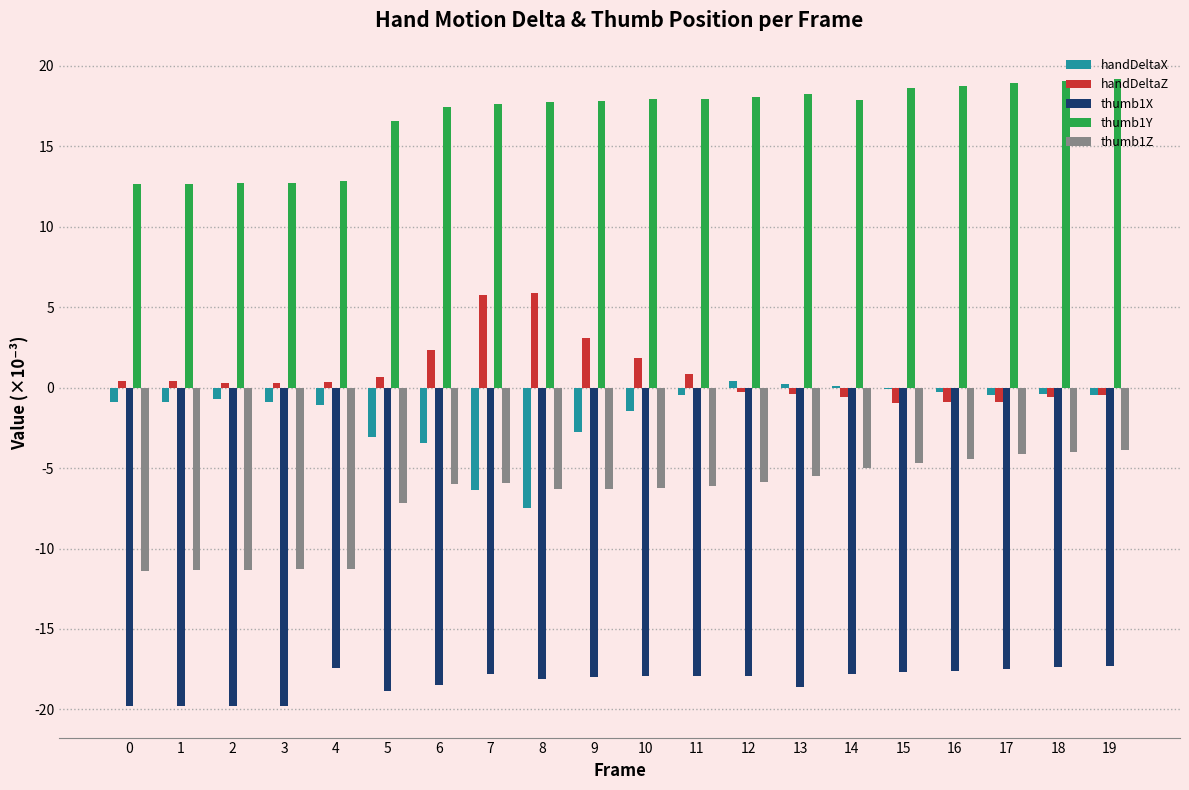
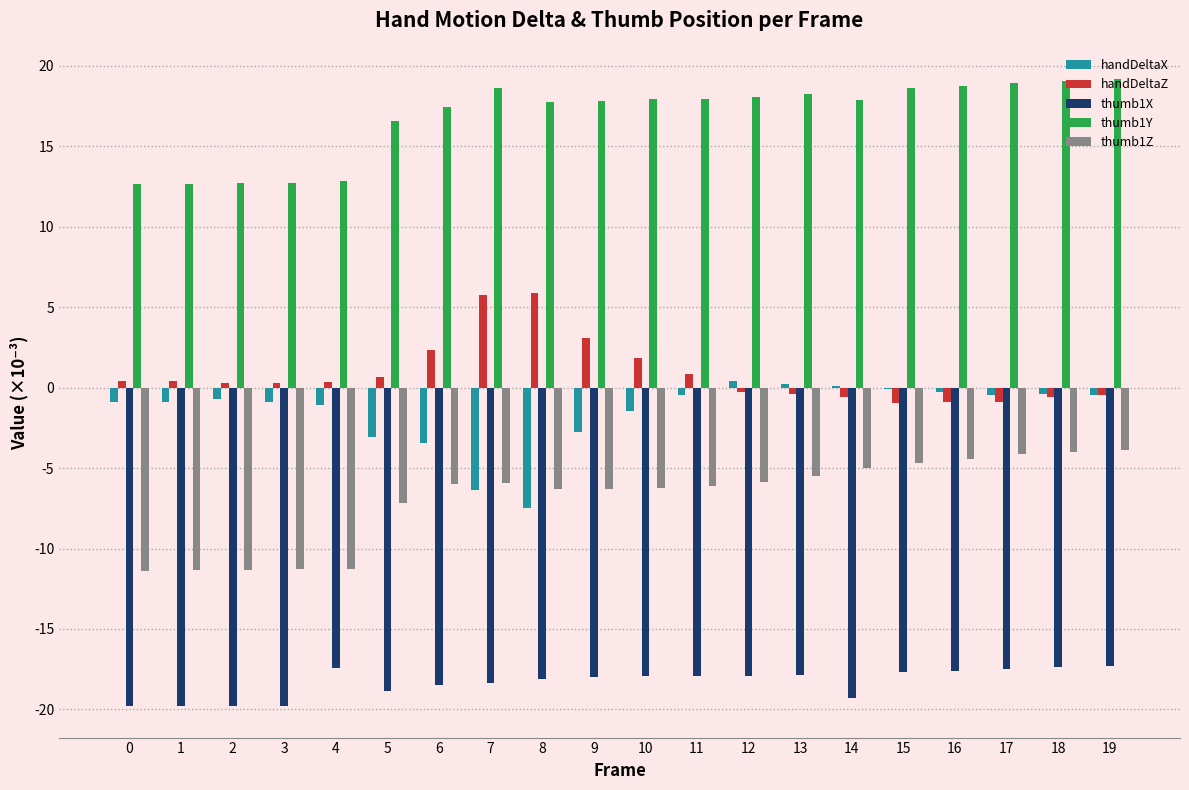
  {
    "handDeltaX": {
      "0": -0.9,
      "1": -0.9,
      "2": -0.7,
      "3": -0.9,
      "4": -1.1,
      "5": -3.1,
      "6": -3.5,
      "7": -6.4,
      "8": -7.5,
      "9": -2.7,
      "10": -1.5,
      "11": -0.5,
      "12": 0.4,
      "13": 0.2,
      "16": -0.3,
      "17": -0.5,
      "18": -0.4,
      "19": -0.5
    },
    "handDeltaZ": {
      "0": 0.4,
      "1": 0.4,
      "2": 0.3,
      "3": 0.3,
      "4": 0.3,
      "5": 0.7,
      "6": 2.3,
      "7": 5.8,
      "8": 5.9,
      "9": 3.1,
      "10": 1.8,
      "11": 0.8,
      "12": -0.3,
      "13": -0.4,
      "14": -0.6,
      "15": -0.9,
      "16": -0.9,
      "17": -0.9,
      "18": -0.6,
      "19": -0.5
    },
    "thumb1X": {
      "0": -19.8,
      "1": -19.8,
      "2": -19.8,
      "3": -19.8,
      "4": -17.4,
      "5": -18.9,
      "6": -18.5,
-     "7": -17.8,
+     "7": -18.3,
      "8": -18.1,
      "9": -18.0,
      "10": -17.9,
      "11": -17.9,
      "12": -17.9,
-     "13": -18.6,
-     "14": -17.8,
+     "13": -17.9,
+     "14": -19.3,
      "15": -17.7,
      "16": -17.6,
      "17": -17.5,
      "18": -17.4,
      "19": -17.3
    },
    "thumb1Y": {
      "0": 12.7,
      "1": 12.7,
      "2": 12.7,
      "3": 12.8,
      "4": 12.8,
      "5": 16.6,
      "6": 17.4,
-     "7": 17.6,
+     "7": 18.6,
      "8": 17.7,
      "9": 17.8,
      "10": 17.9,
      "11": 18.0,
      "12": 18.1,
      "13": 18.2,
      "14": 17.9,
      "15": 18.6,
      "16": 18.8,
      "17": 18.9,
      "18": 19.1,
      "19": 19.2
    },
    "thumb1Z": {
      "0": -11.4,
      "1": -11.4,
      "2": -11.3,
      "3": -11.3,
      "4": -11.3,
      "5": -7.2,
      "6": -6.0,
      "7": -5.9,
      "8": -6.3,
      "9": -6.3,
      "10": -6.2,
      "11": -6.1,
      "12": -5.9,
      "13": -5.5,
      "14": -5.0,
      "15": -4.7,
      "16": -4.4,
      "17": -4.1,
      "18": -4.0,
      "19": -3.9
    }
  }
